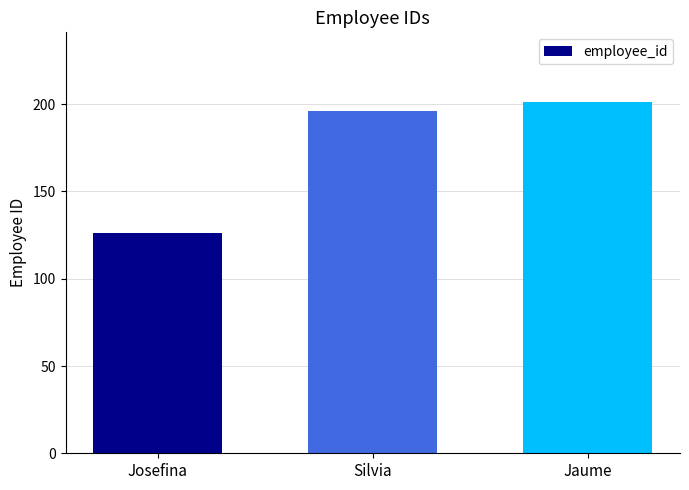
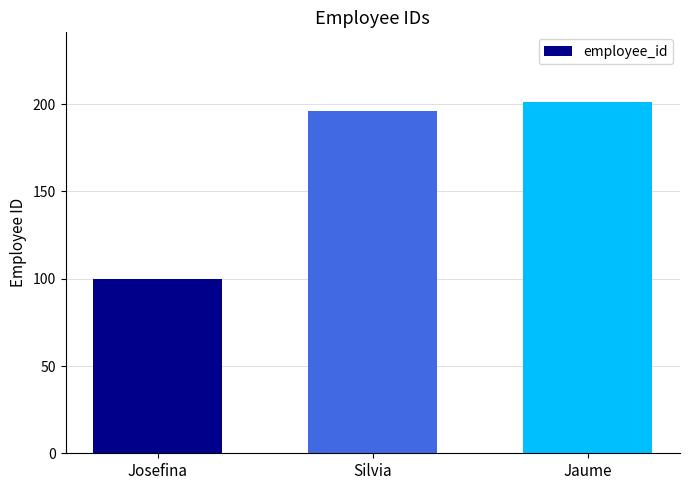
  {
-   "Josefina": 126,
+   "Josefina": 100,
    "Silvia": 196,
    "Jaume": 201
  }
